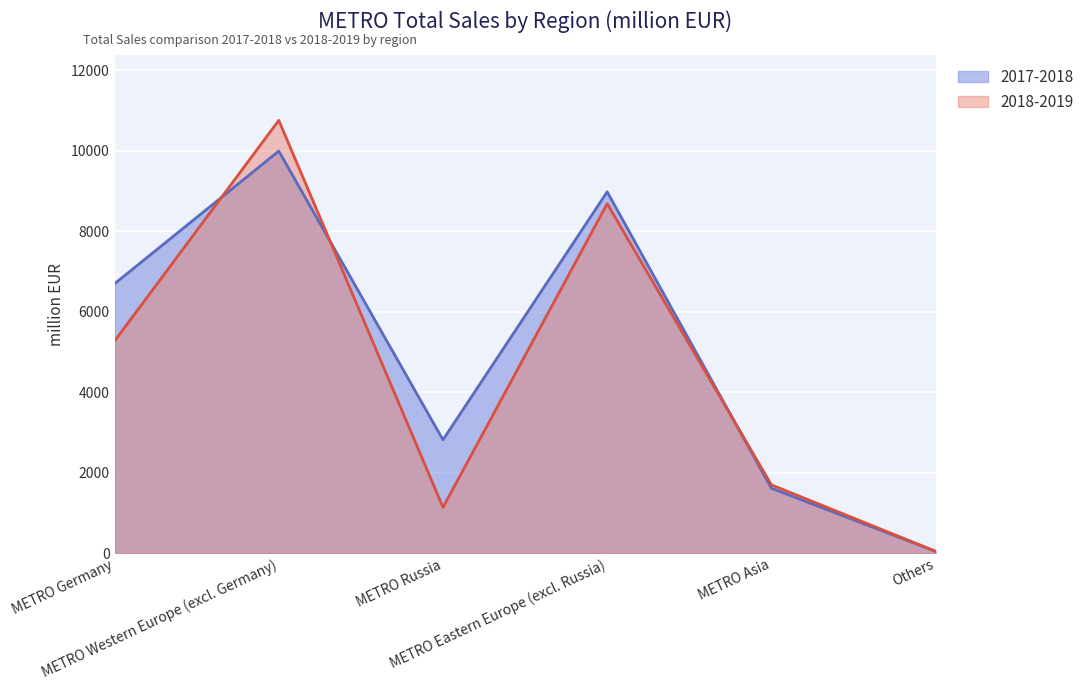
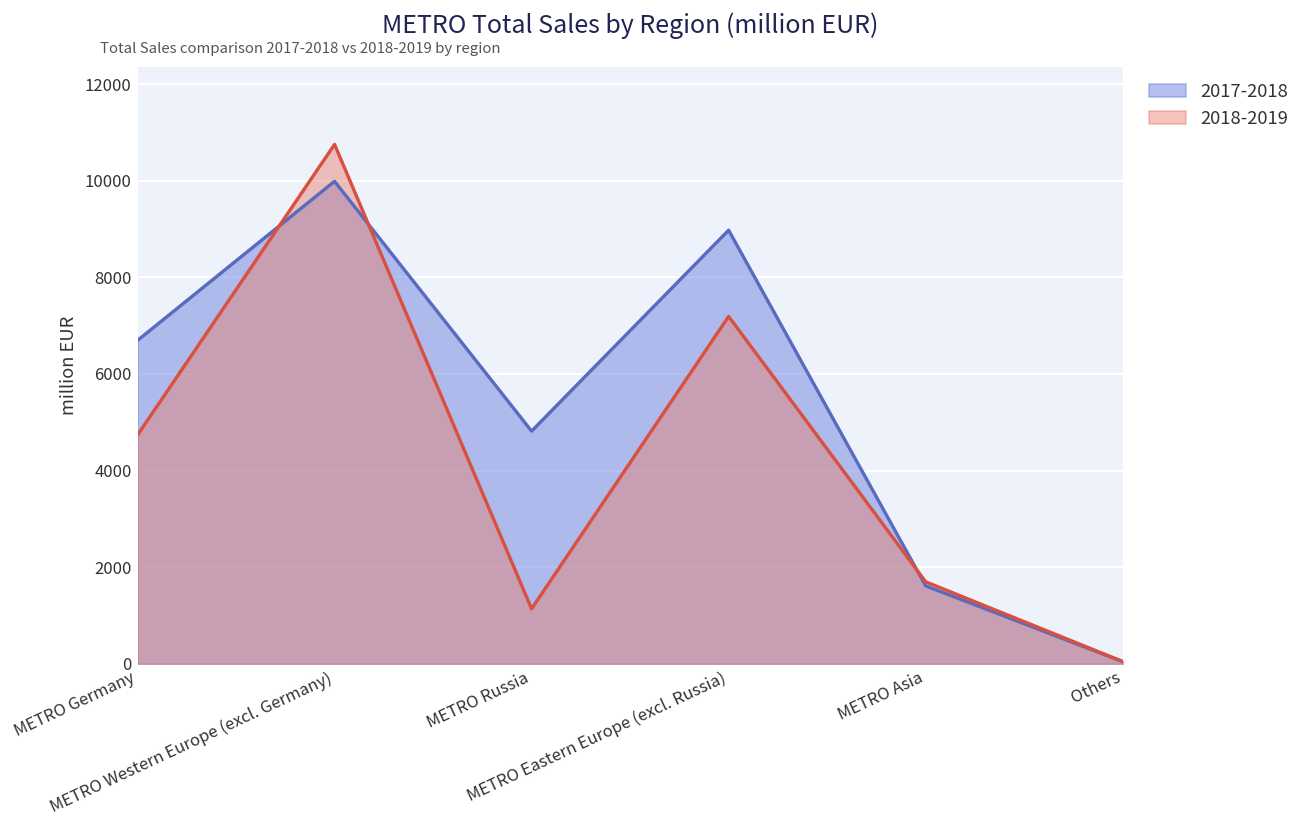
  {
    "2017-2018": {
      "METRO Germany": 6700,
      "METRO Western Europe (excl. Germany)": 10000,
-     "METRO Russia": 2800,
+     "METRO Russia": 4800,
      "METRO Eastern Europe (excl. Russia)": 9000,
      "METRO Asia": 1600
    },
    "2018-2019": {
-     "METRO Germany": 5300,
+     "METRO Germany": 4700,
      "METRO Western Europe (excl. Germany)": 10800,
      "METRO Russia": 1100,
-     "METRO Eastern Europe (excl. Russia)": 8700,
+     "METRO Eastern Europe (excl. Russia)": 7200,
      "METRO Asia": 1700
    }
  }
